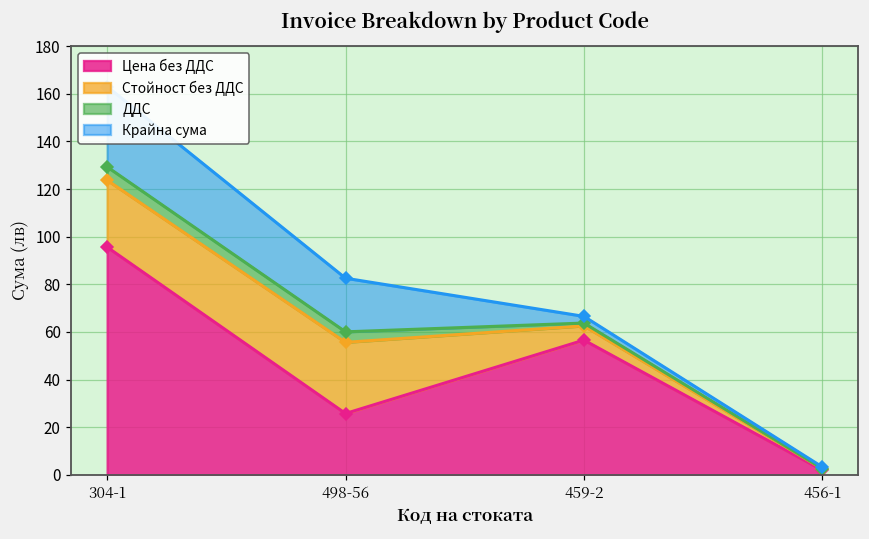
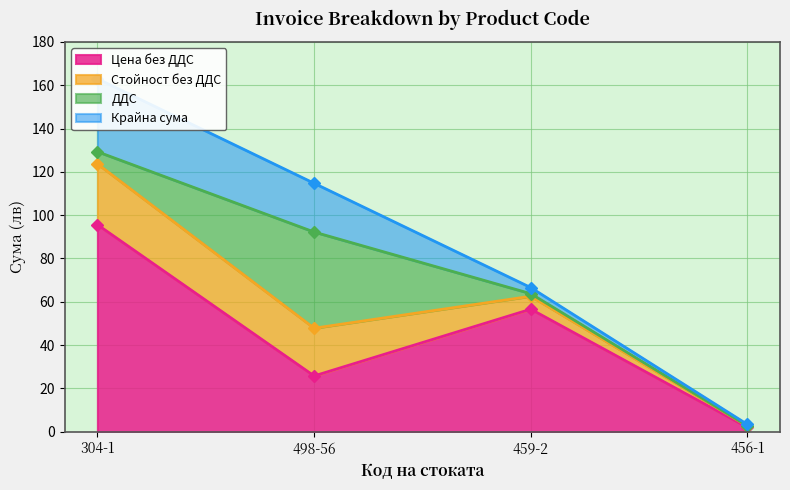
  {
    "Цена без ДДС": {
      "304-1": 96,
      "498-56": 26,
      "459-2": 57
    },
    "Стойност без ДДС": {
      "304-1": 28,
-     "498-56": 30,
+     "498-56": 22,
      "459-2": 6
    },
    "ДДС": {
      "304-1": 6,
-     "498-56": 4,
+     "498-56": 44,
      "459-2": 1
    },
    "Крайна сума": {
      "498-56": 23,
      "459-2": 3
    }
  }
